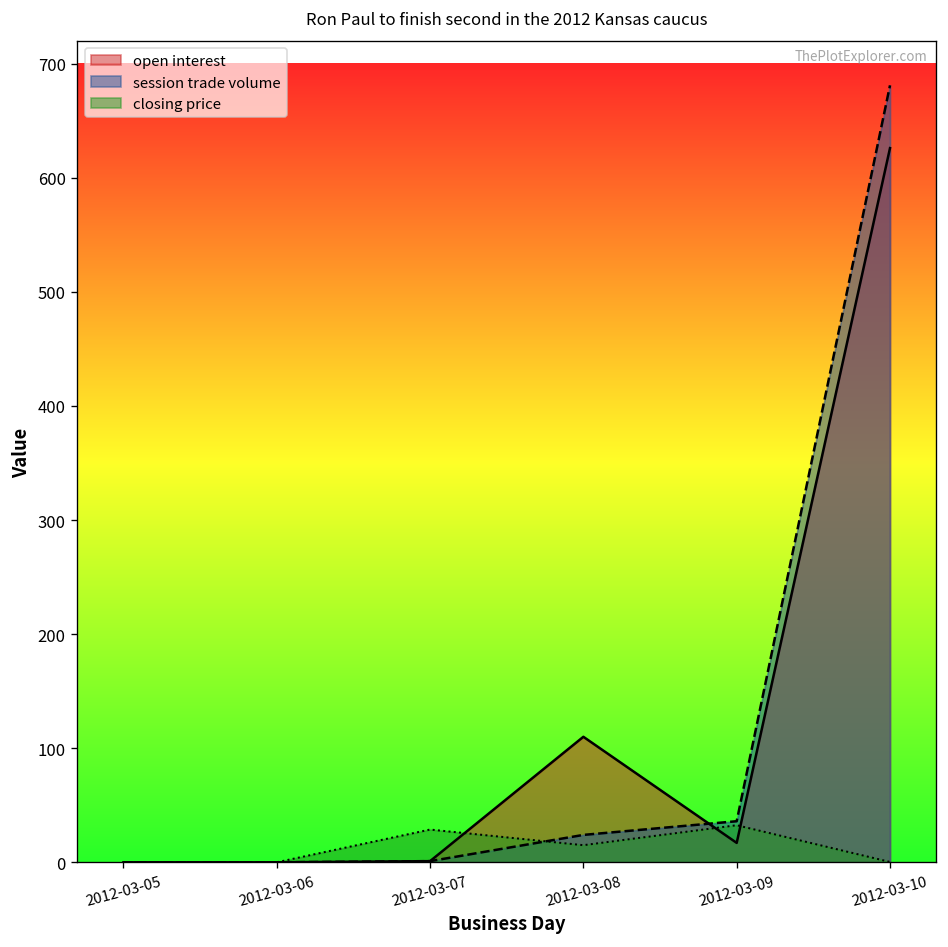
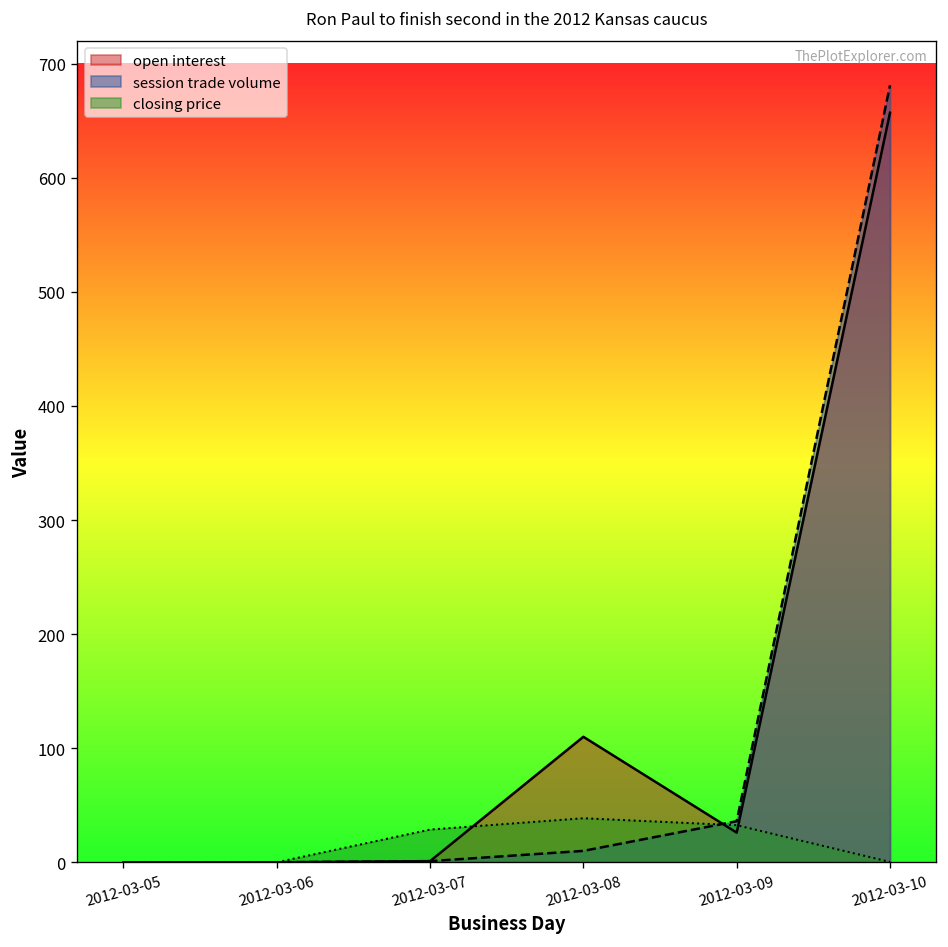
  {
    "open interest": {
      "2012-03-08": 110,
-     "2012-03-09": 20,
-     "2012-03-10": 630
+     "2012-03-09": 30,
+     "2012-03-10": 660
    },
    "session trade volume": {
-     "2012-03-08": 20,
+     "2012-03-08": 10,
      "2012-03-09": 40,
      "2012-03-10": 680
    },
    "closing price": {
      "2012-03-07": 30,
-     "2012-03-08": 20,
+     "2012-03-08": 40,
      "2012-03-09": 30,
      "2012-03-10": 0
    }
  }
